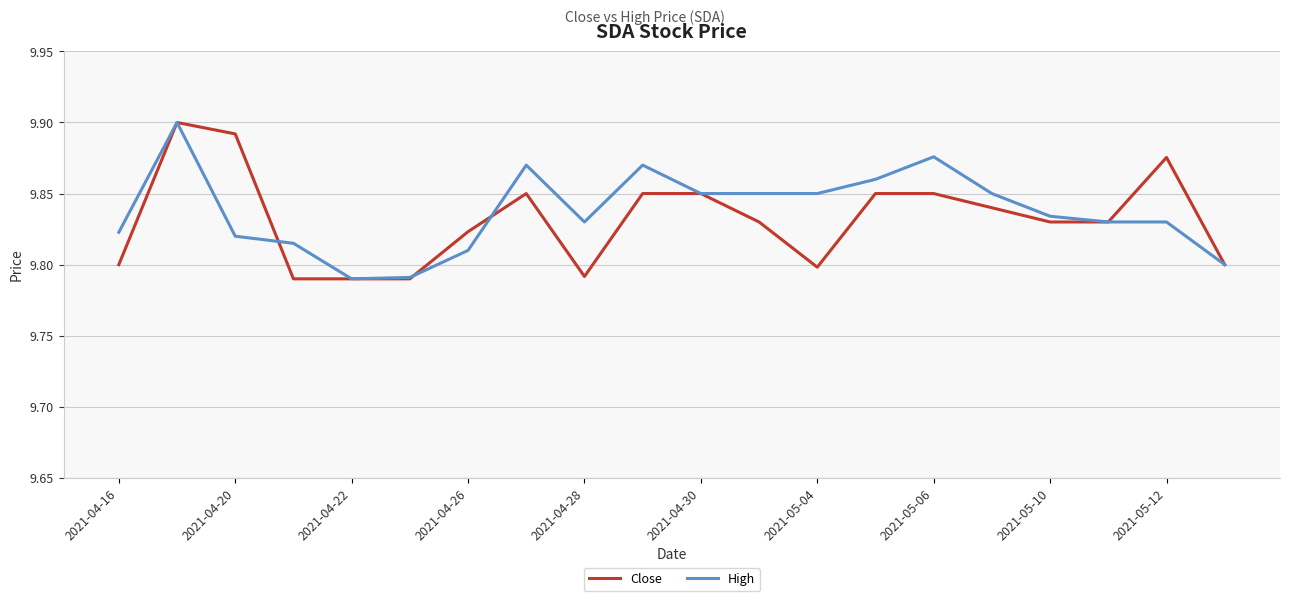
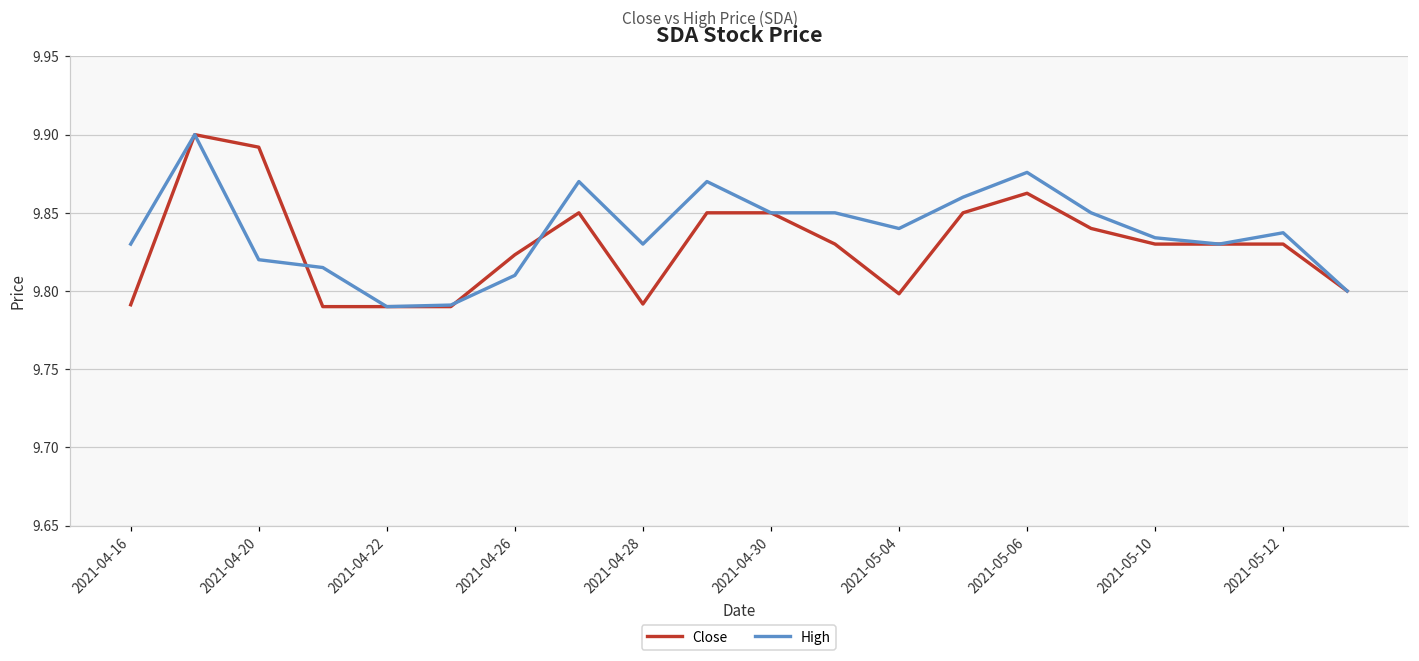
  {
    "Close": {
-     "2021-04-16": 9.800,
+     "2021-04-16": 9.791,
      "2021-04-20": 9.892,
      "2021-04-26": 9.823,
      "2021-04-28": 9.792,
      "2021-05-04": 9.798,
-     "2021-05-06": 9.850,
+     "2021-05-06": 9.863,
      "2021-05-10": 9.830,
-     "2021-05-12": 9.875
+     "2021-05-12": 9.830
    },
    "High": {
-     "2021-04-16": 9.823,
+     "2021-04-16": 9.830,
      "2021-04-20": 9.820,
      "2021-04-26": 9.810,
      "2021-04-28": 9.830,
-     "2021-05-04": 9.850,
+     "2021-05-04": 9.840,
      "2021-05-06": 9.876,
      "2021-05-10": 9.834,
-     "2021-05-12": 9.830
+     "2021-05-12": 9.837
    }
  }
